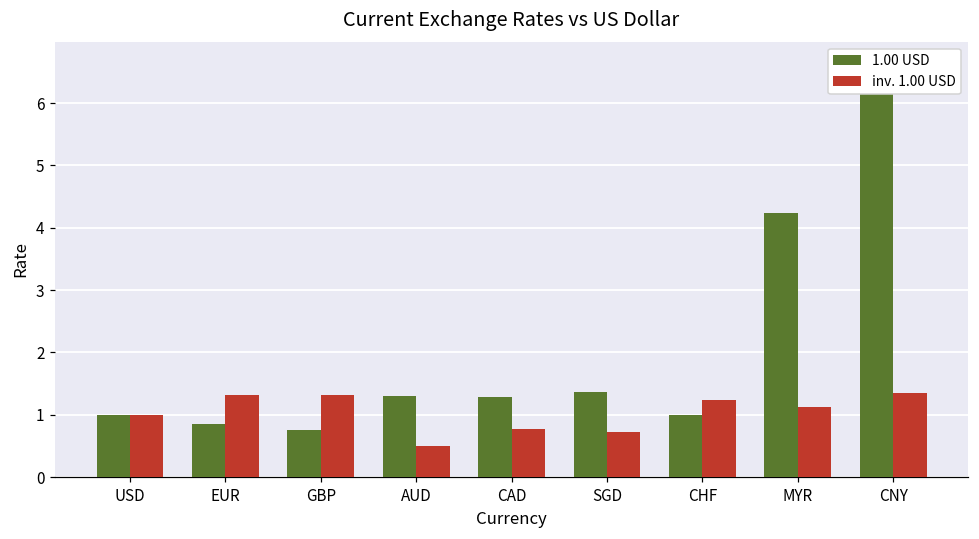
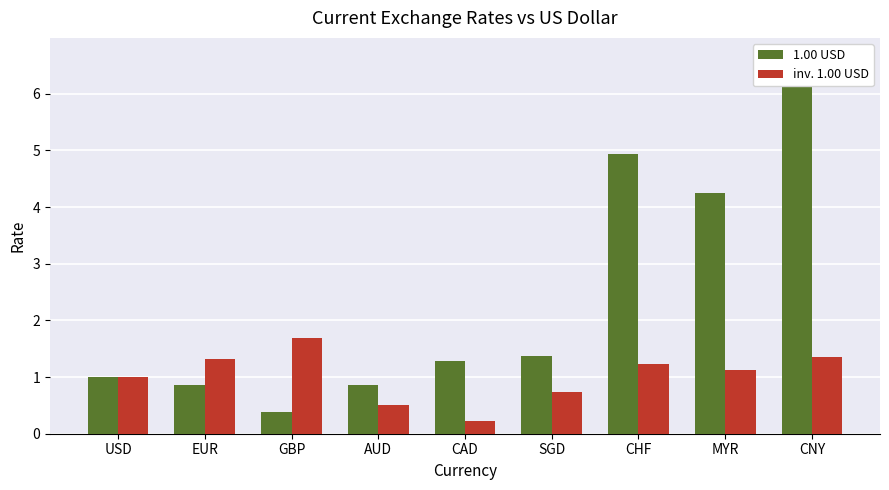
  {
    "1.00 USD": {
      "USD": 1.0,
      "EUR": 0.9,
-     "GBP": 0.8,
-     "AUD": 1.3,
+     "GBP": 0.4,
+     "AUD": 0.9,
      "CAD": 1.3,
      "SGD": 1.4,
-     "CHF": 1.0,
+     "CHF": 4.9,
      "MYR": 4.2
    },
    "inv. 1.00 USD": {
      "USD": 1.0,
      "EUR": 1.3,
-     "GBP": 1.3,
+     "GBP": 1.7,
      "AUD": 0.5,
-     "CAD": 0.8,
+     "CAD": 0.2,
      "SGD": 0.7,
      "CHF": 1.2,
      "MYR": 1.1,
      "CNY": 1.4
    }
  }
